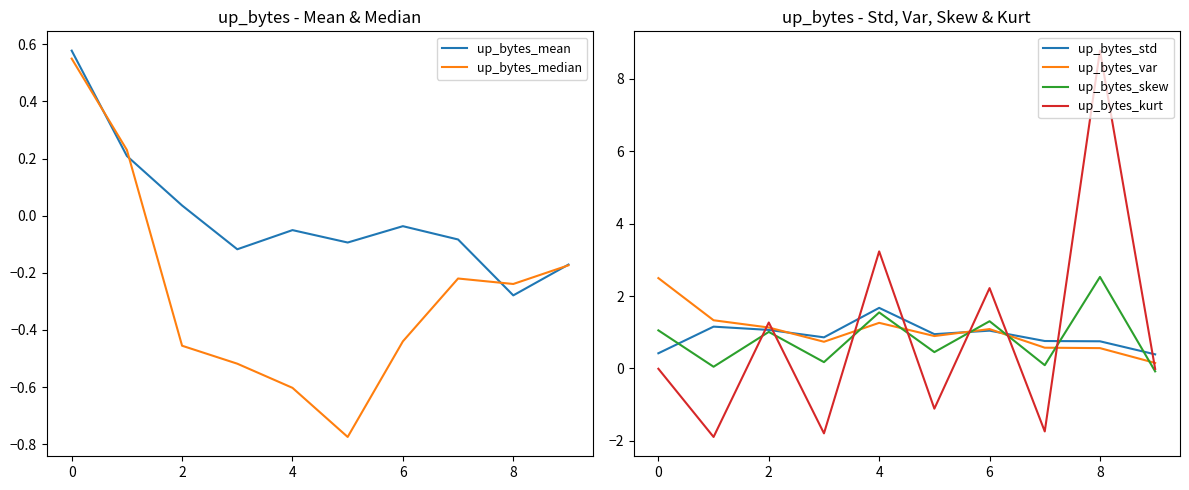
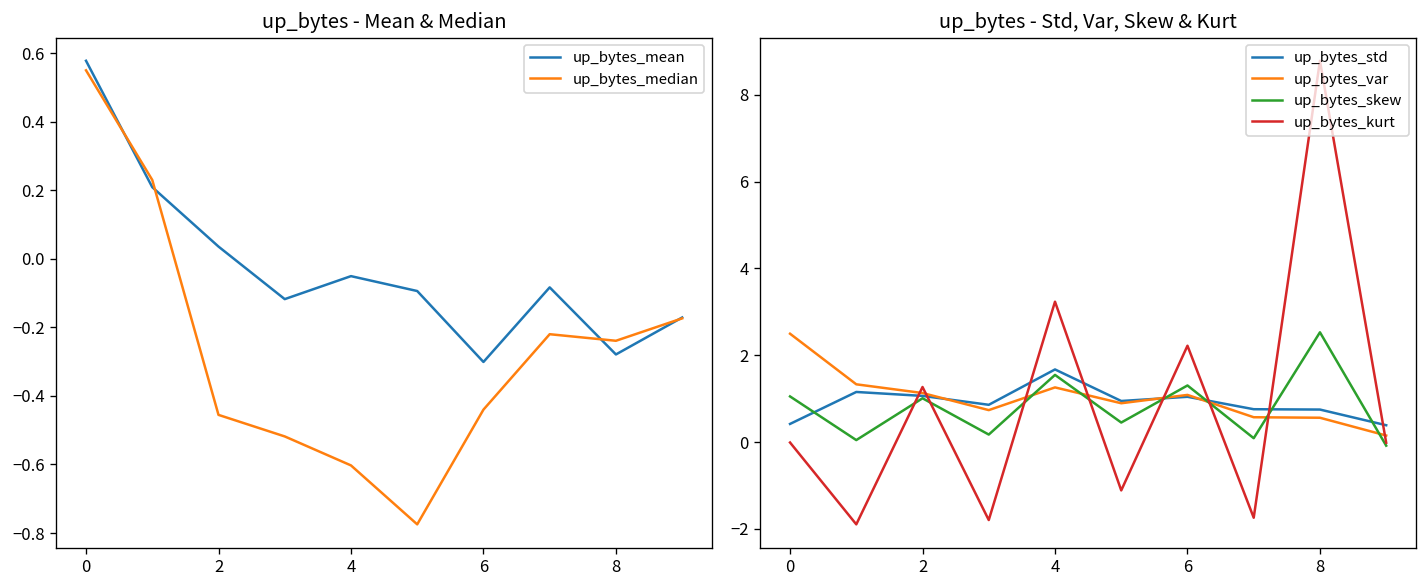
  {
    "up_bytes - Mean & Median": {
      "up_bytes_mean": {
        "0": 0.58,
        "2": 0.04,
        "4": -0.05,
-       "6": -0.04,
+       "6": -0.30,
        "8": -0.28
      },
      "up_bytes_median": {
        "0": 0.55,
        "2": -0.46,
        "4": -0.60,
        "6": -0.44,
        "8": -0.24
      }
    },
    "up_bytes - Std, Var, Skew & Kurt": {
      "up_bytes_std": {
        "0": 0.4,
        "4": 1.7,
        "8": 0.7
      },
      "up_bytes_var": {
        "0": 2.5,
        "4": 1.3,
        "8": 0.6
      },
      "up_bytes_skew": {
        "0": 1.1,
        "4": 1.5,
        "6": 1.3,
        "8": 2.5
      },
      "up_bytes_kurt": {
        "0": 0.0,
        "2": 1.3,
        "4": 3.2,
        "6": 2.2
      }
    }
  }
